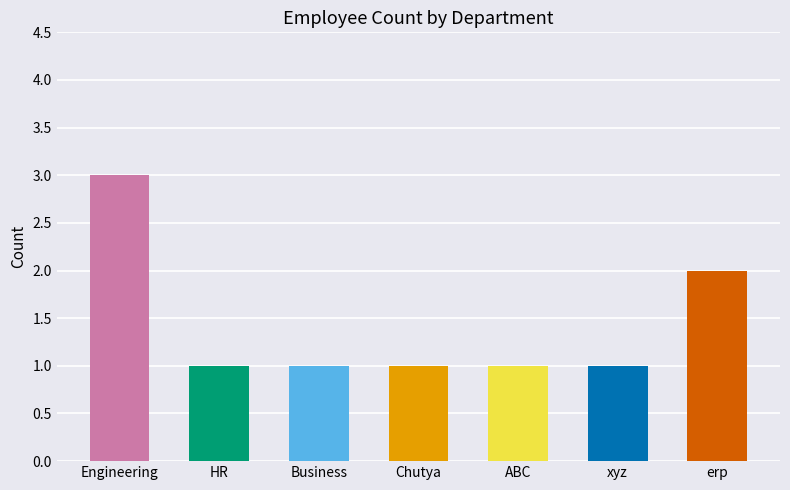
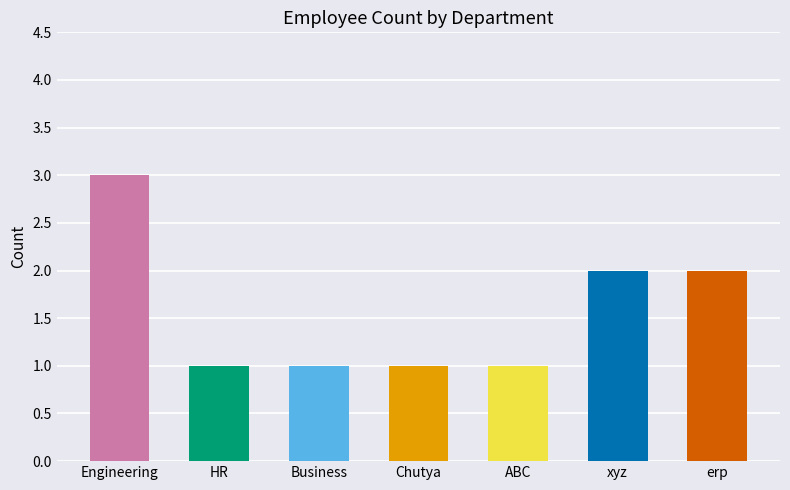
  {
    "Engineering": 3,
    "HR": 1,
    "Business": 1,
    "Chutya": 1,
    "ABC": 1,
-   "xyz": 1,
+   "xyz": 2,
    "erp": 2
  }
